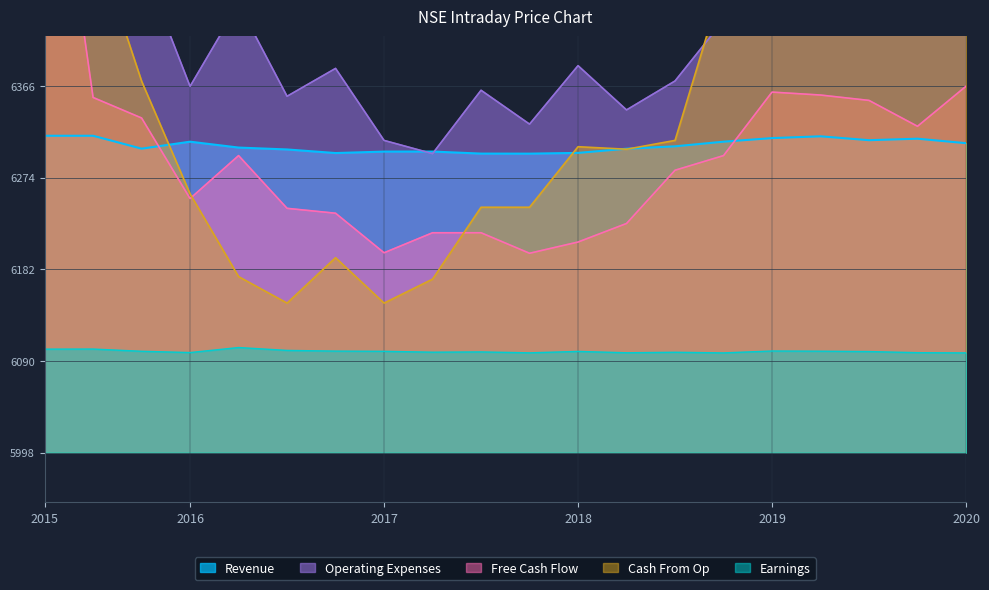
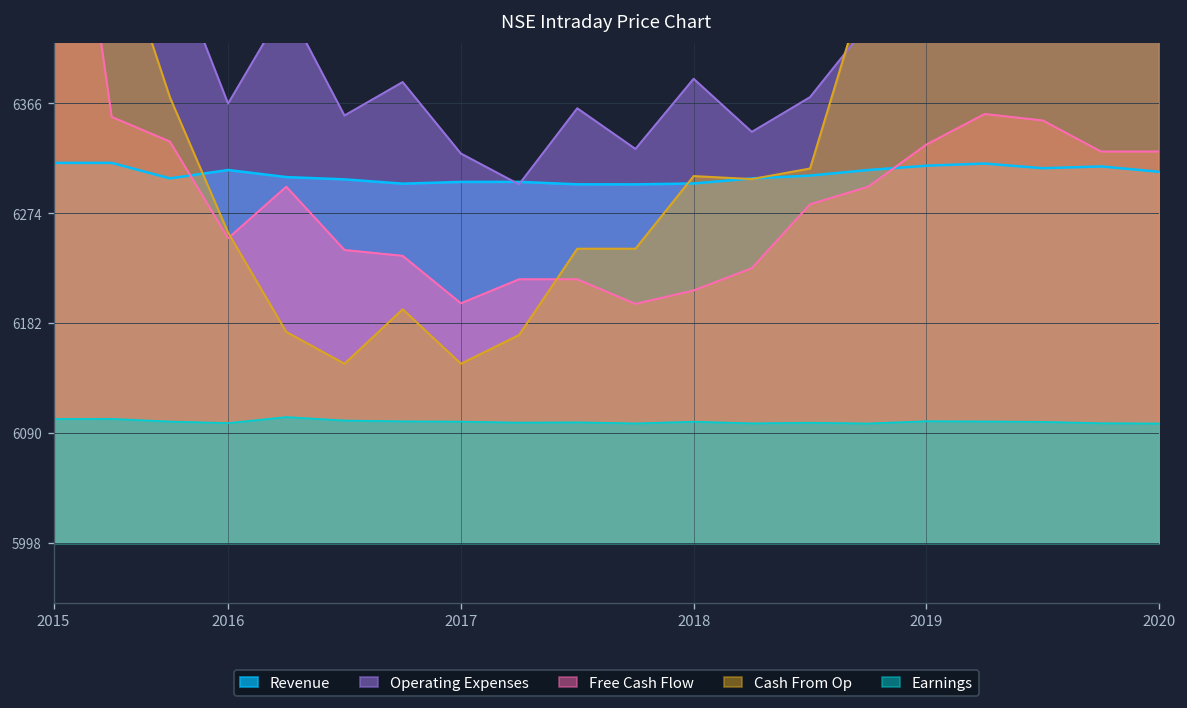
  {
    "Operating Expenses": {
      "2016": 6370,
-     "2017": 6310,
+     "2017": 6320,
      "2018": 6390
    },
    "Free Cash Flow": {
      "2016": 6250,
      "2017": 6200,
      "2018": 6210,
-     "2019": 6360,
-     "2020": 6370
+     "2019": 6330,
+     "2020": 6330
    },
    "Cash From Op": {
      "2016": 6260,
      "2017": 6150,
      "2018": 6300
    }
  }
